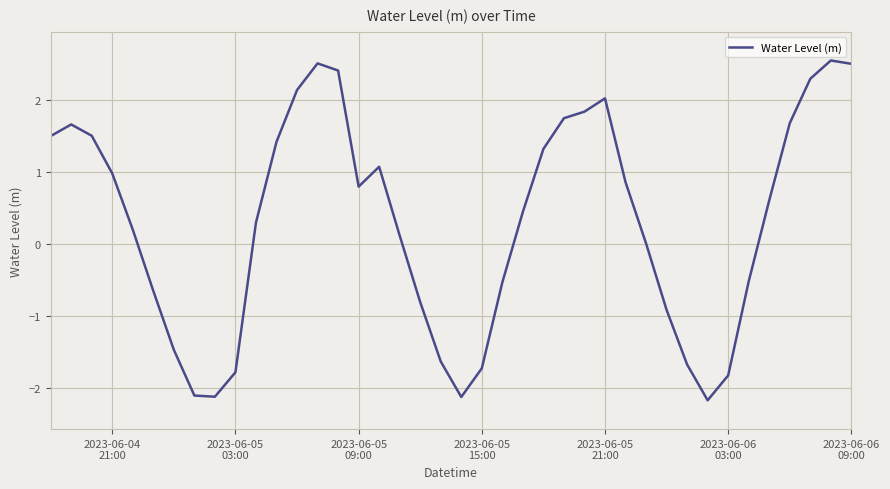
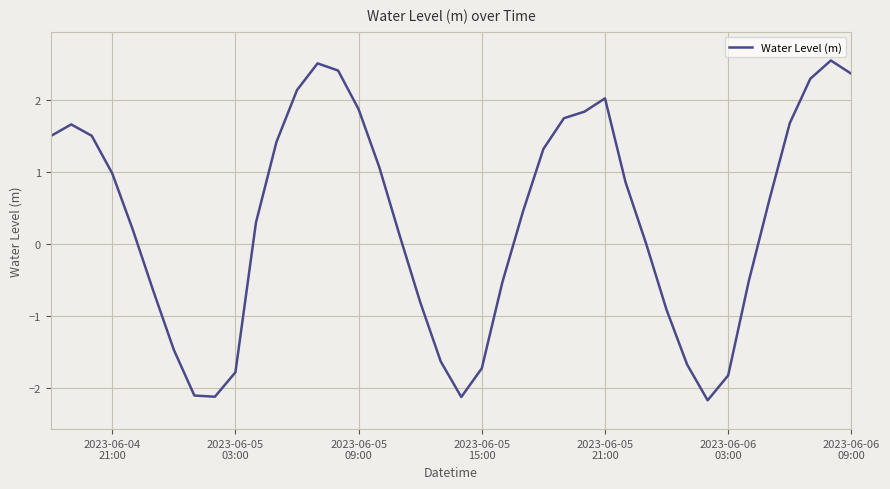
  {
    "2023-06-04 21:00": 1.0,
    "2023-06-05 03:00": -1.8,
-   "2023-06-05 09:00": 0.8,
+   "2023-06-05 09:00": 1.9,
    "2023-06-05 15:00": -1.7,
    "2023-06-05 21:00": 2.0,
    "2023-06-06 03:00": -1.8,
-   "2023-06-06 09:00": 2.5
+   "2023-06-06 09:00": 2.4
  }
